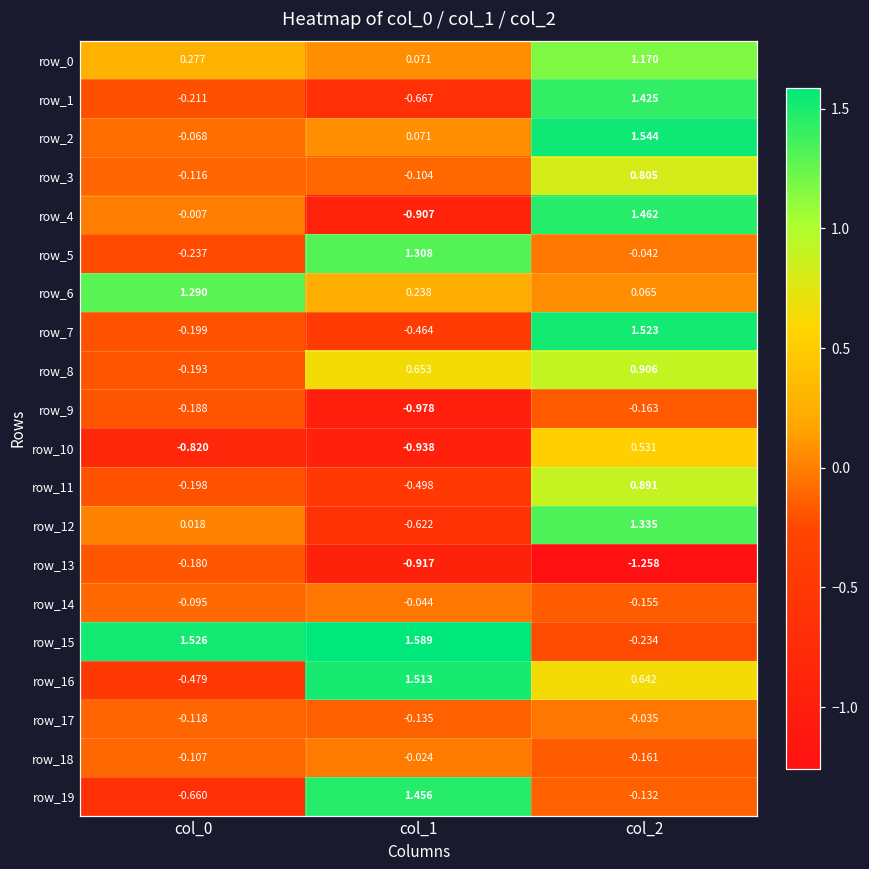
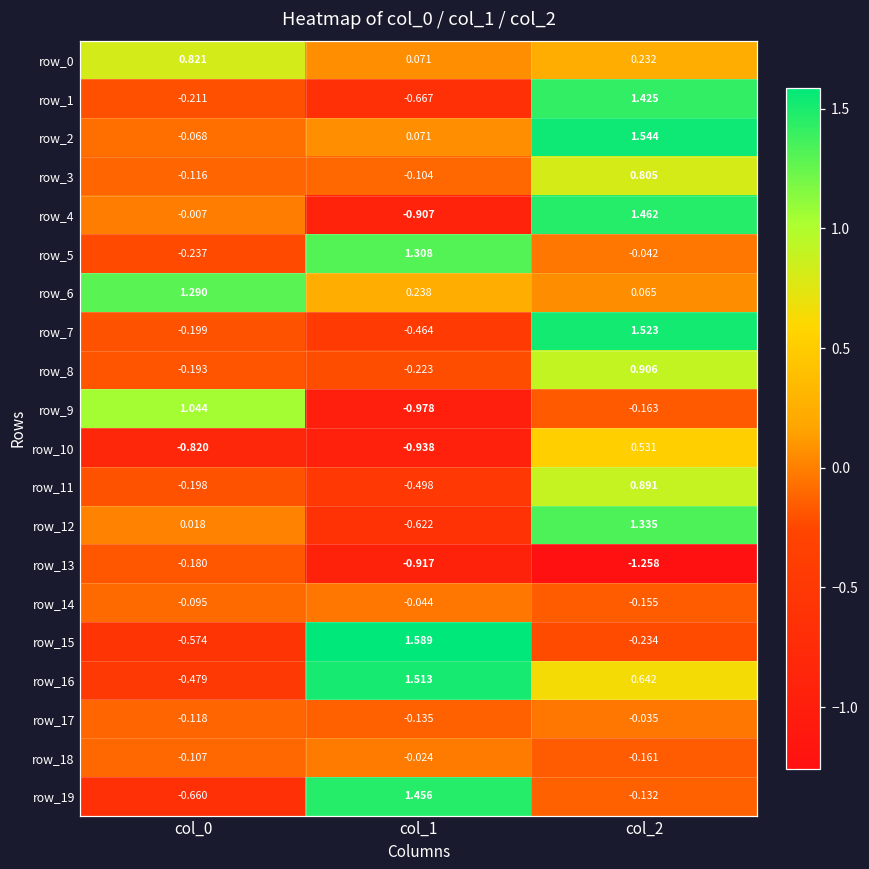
  {
    "row_0": {
-     "col_0": 0.277,
+     "col_0": 0.821,
      "col_1": 0.071,
-     "col_2": 1.170
+     "col_2": 0.232
    },
    "row_1": {
      "col_0": -0.211,
      "col_1": -0.667,
      "col_2": 1.425
    },
    "row_2": {
      "col_0": -0.068,
      "col_1": 0.071,
      "col_2": 1.544
    },
    "row_3": {
      "col_0": -0.116,
      "col_1": -0.104,
      "col_2": 0.805
    },
    "row_4": {
      "col_0": -0.007,
      "col_1": -0.907,
      "col_2": 1.462
    },
    "row_5": {
      "col_0": -0.237,
      "col_1": 1.308,
      "col_2": -0.042
    },
    "row_6": {
      "col_0": 1.290,
      "col_1": 0.238,
      "col_2": 0.065
    },
    "row_7": {
      "col_0": -0.199,
      "col_1": -0.464,
      "col_2": 1.523
    },
    "row_8": {
      "col_0": -0.193,
-     "col_1": 0.653,
+     "col_1": -0.223,
      "col_2": 0.906
    },
    "row_9": {
-     "col_0": -0.188,
+     "col_0": 1.044,
      "col_1": -0.978,
      "col_2": -0.163
    },
    "row_10": {
      "col_0": -0.820,
      "col_1": -0.938,
      "col_2": 0.531
    },
    "row_11": {
      "col_0": -0.198,
      "col_1": -0.498,
      "col_2": 0.891
    },
    "row_12": {
      "col_0": 0.018,
      "col_1": -0.622,
      "col_2": 1.335
    },
    "row_13": {
      "col_0": -0.180,
      "col_1": -0.917,
      "col_2": -1.258
    },
    "row_14": {
      "col_0": -0.095,
      "col_1": -0.044,
      "col_2": -0.155
    },
    "row_15": {
-     "col_0": 1.526,
+     "col_0": -0.574,
      "col_1": 1.589,
      "col_2": -0.234
    },
    "row_16": {
      "col_0": -0.479,
      "col_1": 1.513,
      "col_2": 0.642
    },
    "row_17": {
      "col_0": -0.118,
      "col_1": -0.135,
      "col_2": -0.035
    },
    "row_18": {
      "col_0": -0.107,
      "col_1": -0.024,
      "col_2": -0.161
    },
    "row_19": {
      "col_0": -0.660,
      "col_1": 1.456,
      "col_2": -0.132
    }
  }
